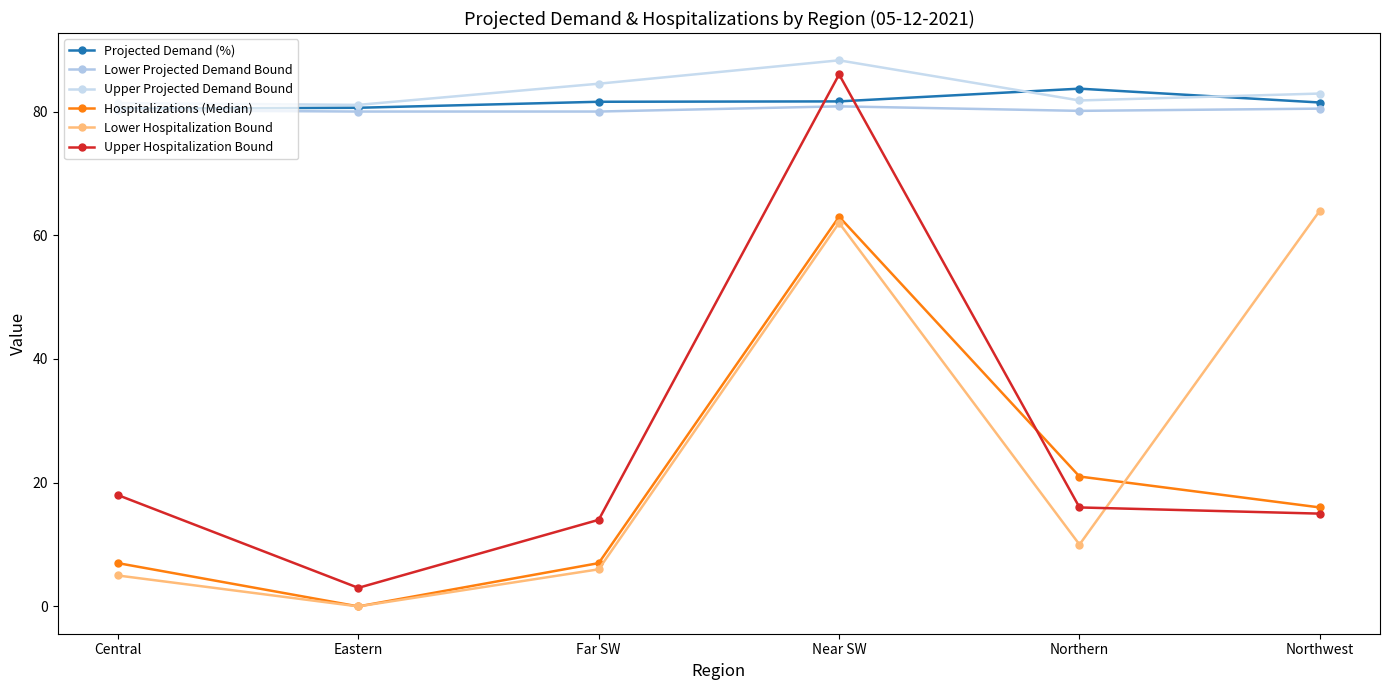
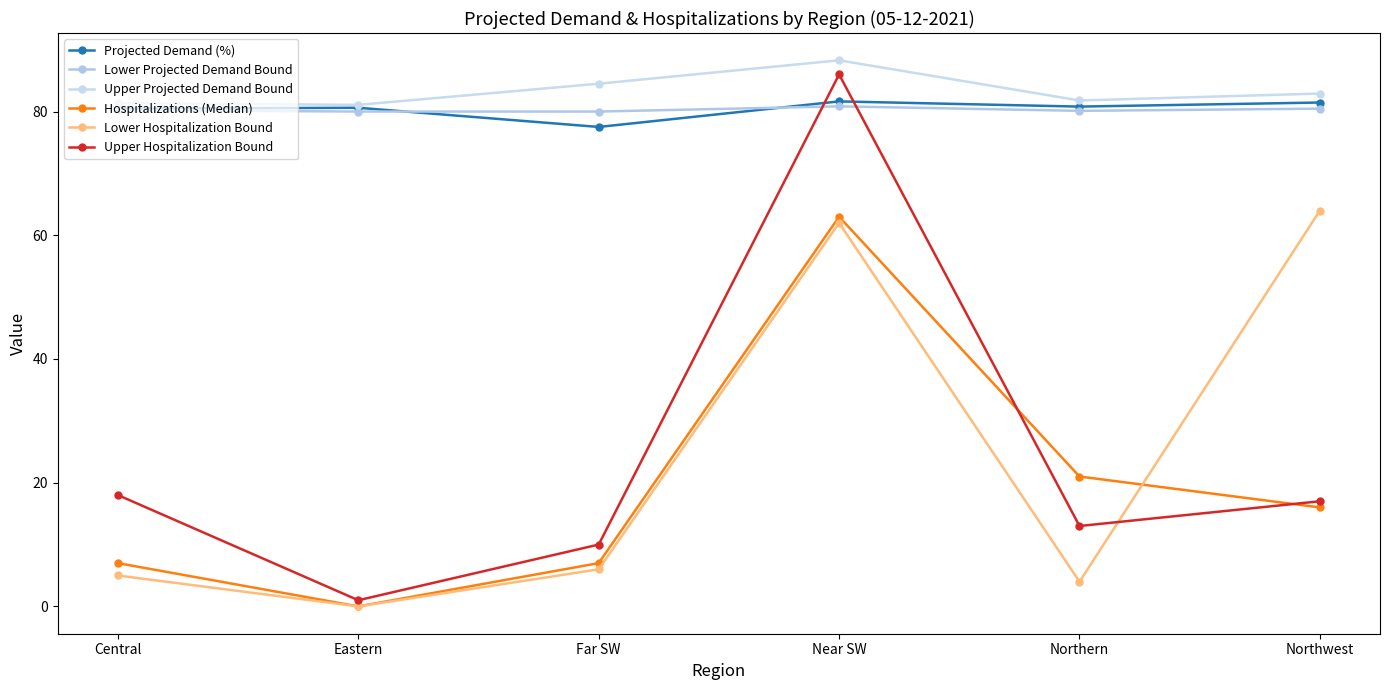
  {
    "Projected Demand (%)": {
      "Eastern": 81,
-     "Far SW": 82,
+     "Far SW": 78,
      "Near SW": 82,
-     "Northern": 84,
+     "Northern": 81,
      "Northwest": 81
    },
    "Hospitalizations (Median)": {
      "Central": 7,
      "Far SW": 7,
      "Near SW": 63,
      "Northern": 21,
      "Northwest": 16
    },
    "Lower Hospitalization Bound": {
      "Central": 5,
      "Far SW": 6,
      "Near SW": 62,
-     "Northern": 10,
+     "Northern": 4,
      "Northwest": 64
    },
    "Upper Hospitalization Bound": {
      "Central": 18,
-     "Eastern": 3,
-     "Far SW": 14,
+     "Eastern": 1,
+     "Far SW": 10,
      "Near SW": 86,
-     "Northern": 16,
-     "Northwest": 15
+     "Northern": 13,
+     "Northwest": 17
    }
  }
